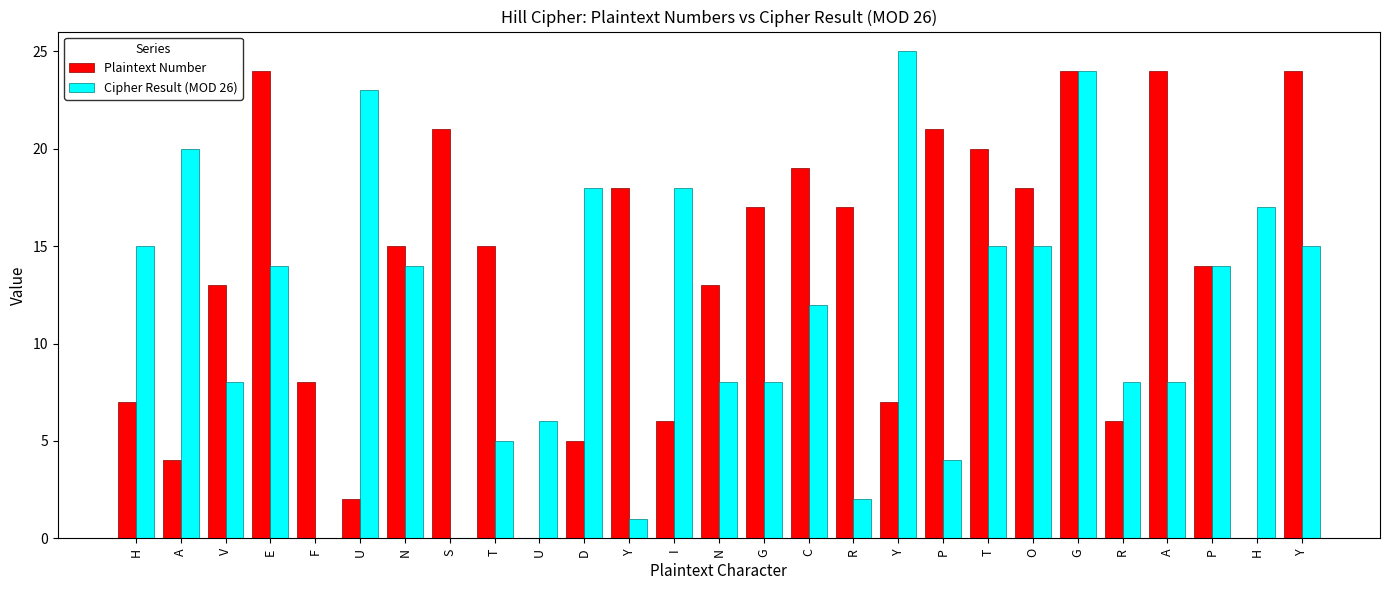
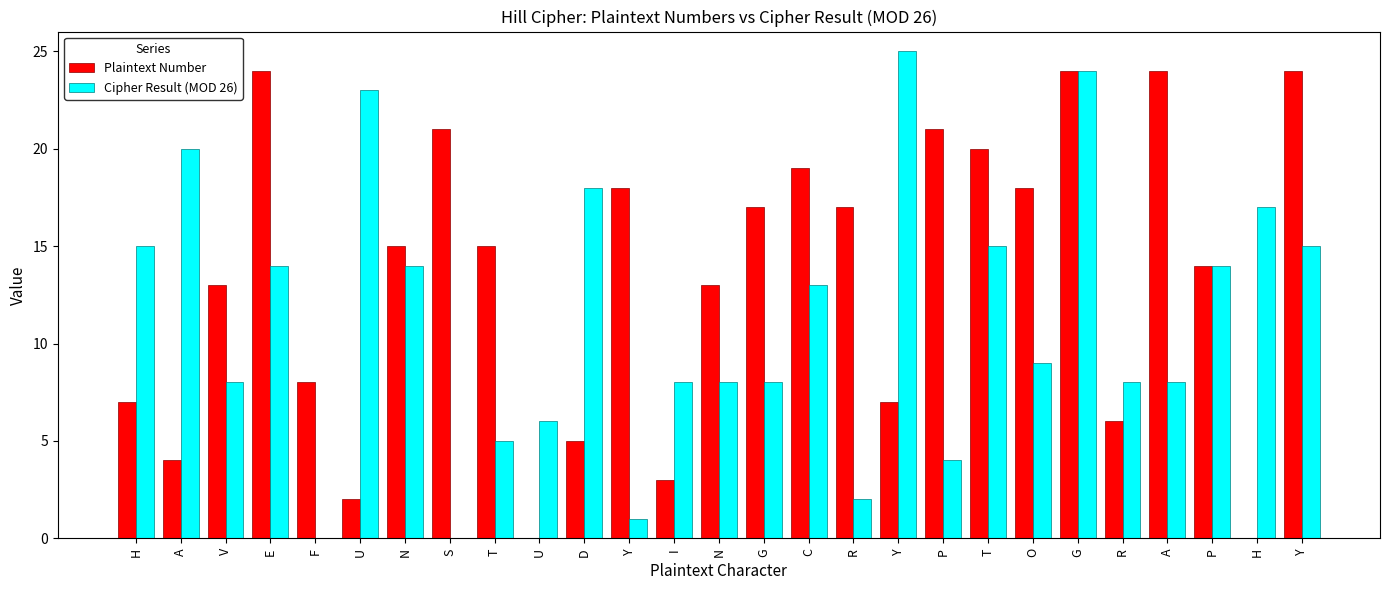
  {
    "Plaintext Number": {
      "V": 13,
      "E": 24,
      "F": 8,
      "S": 21,
      "D": 5,
-     "I": 6,
+     "I": 3,
      "C": 19,
      "O": 18
    },
    "Cipher Result (MOD 26)": {
      "V": 8,
      "E": 14,
      "F": 0,
      "S": 0,
      "D": 18,
-     "I": 18,
-     "C": 12,
-     "O": 15
+     "I": 8,
+     "C": 13,
+     "O": 9
    }
  }
